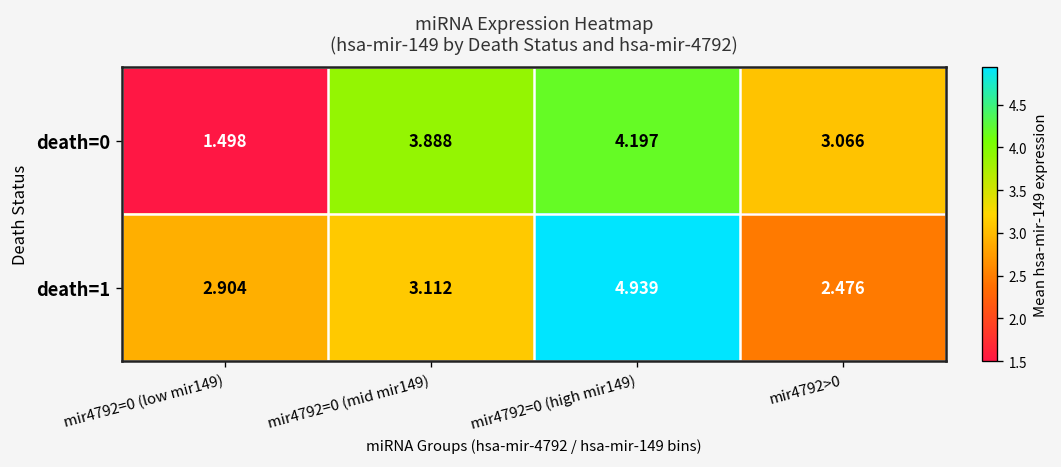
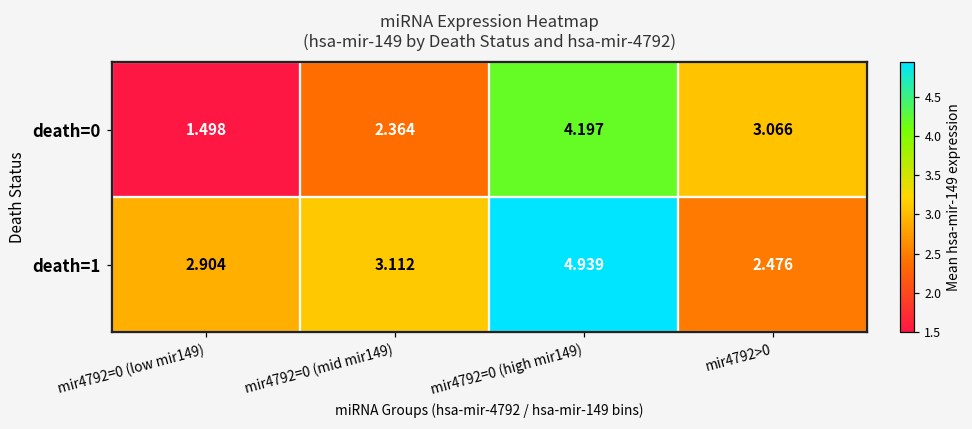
  {
    "death=0": {
      "mir4792=0 (low mir149)": 1.498,
-     "mir4792=0 (mid mir149)": 3.888,
+     "mir4792=0 (mid mir149)": 2.364,
      "mir4792=0 (high mir149)": 4.197,
      "mir4792>0": 3.066
    },
    "death=1": {
      "mir4792=0 (low mir149)": 2.904,
      "mir4792=0 (mid mir149)": 3.112,
      "mir4792=0 (high mir149)": 4.939,
      "mir4792>0": 2.476
    }
  }
